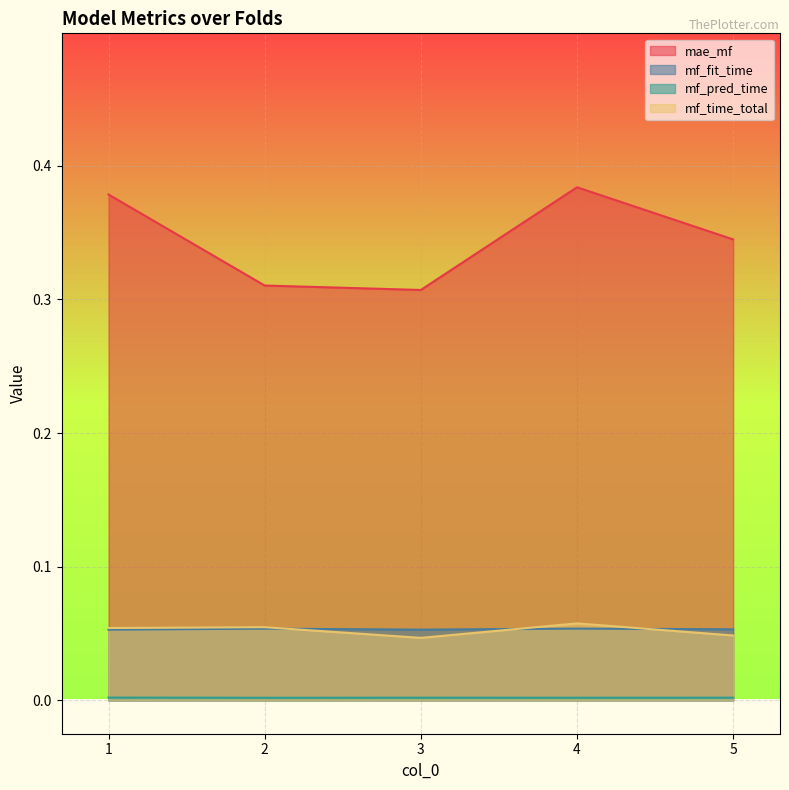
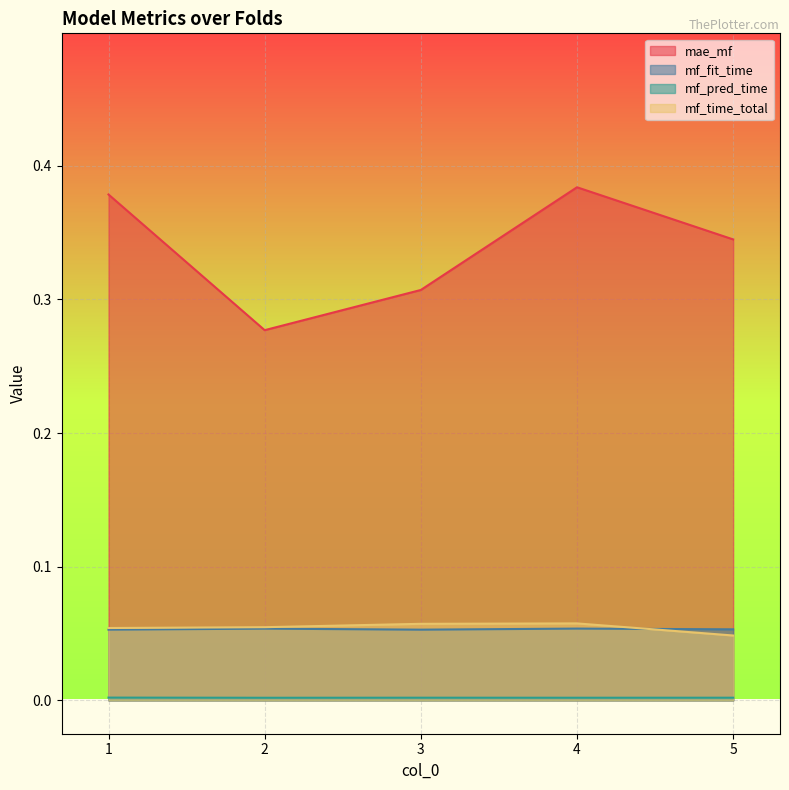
  {
    "mae_mf": {
      "1": 0.379,
-     "2": 0.310,
+     "2": 0.277,
      "3": 0.307,
      "4": 0.384,
      "5": 0.345
    },
    "mf_time_total": {
-     "3": 0.047,
+     "3": 0.057,
      "4": 0.058,
      "5": 0.049
    }
  }
